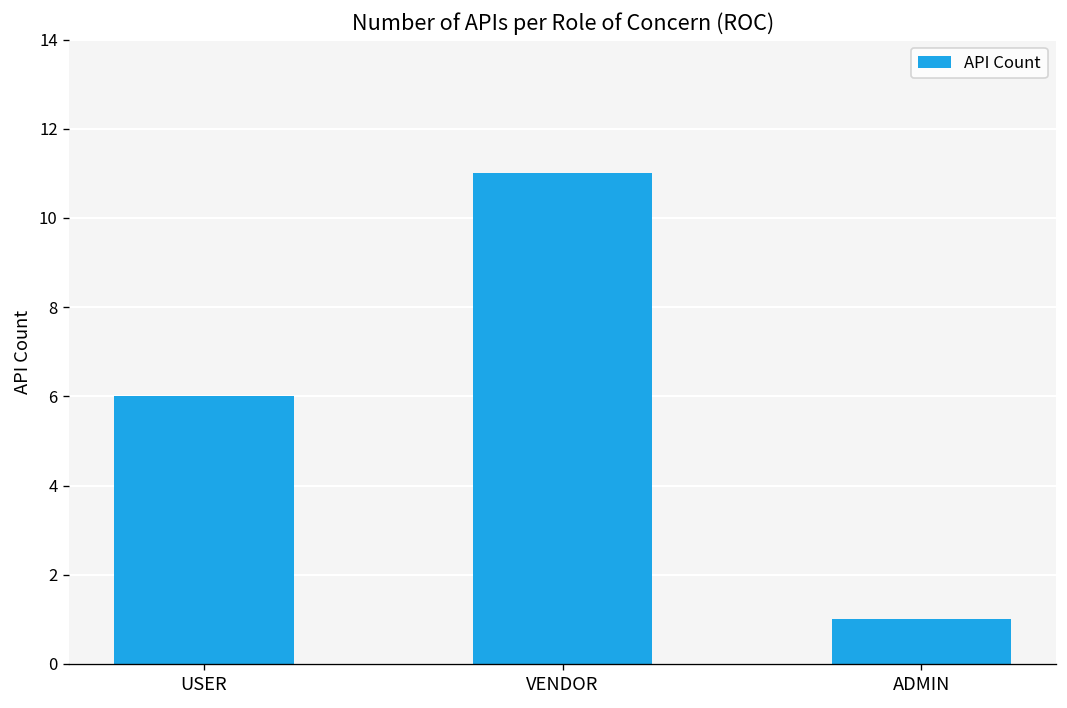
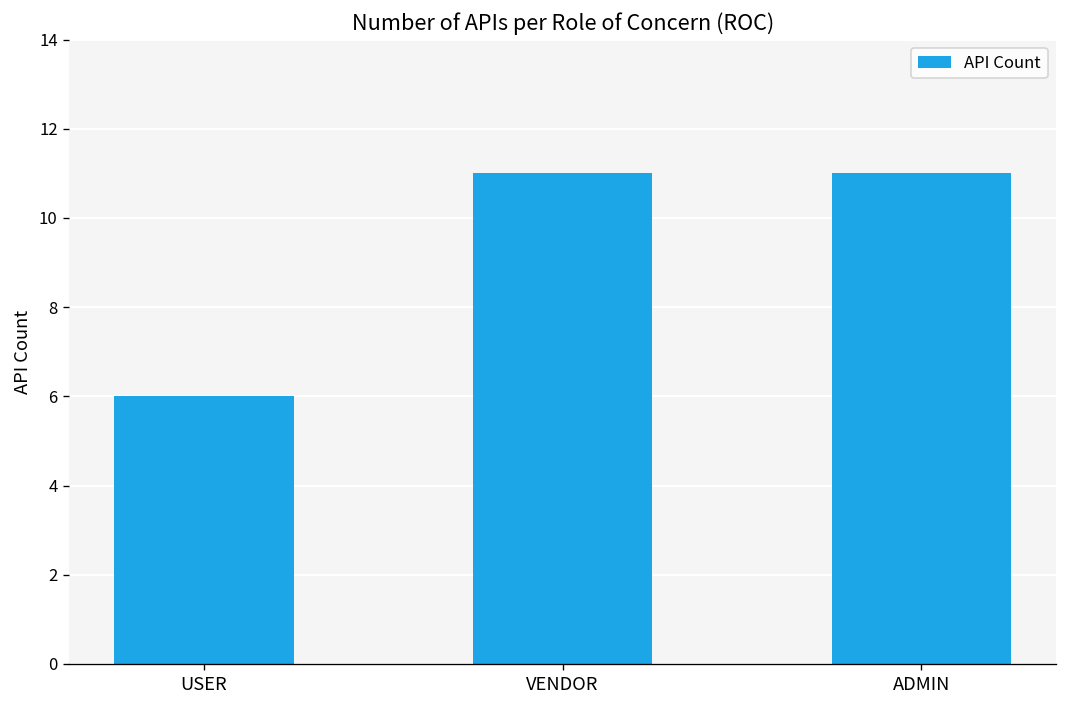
  {
    "USER": 6,
    "VENDOR": 11,
-   "ADMIN": 1
+   "ADMIN": 11
  }
